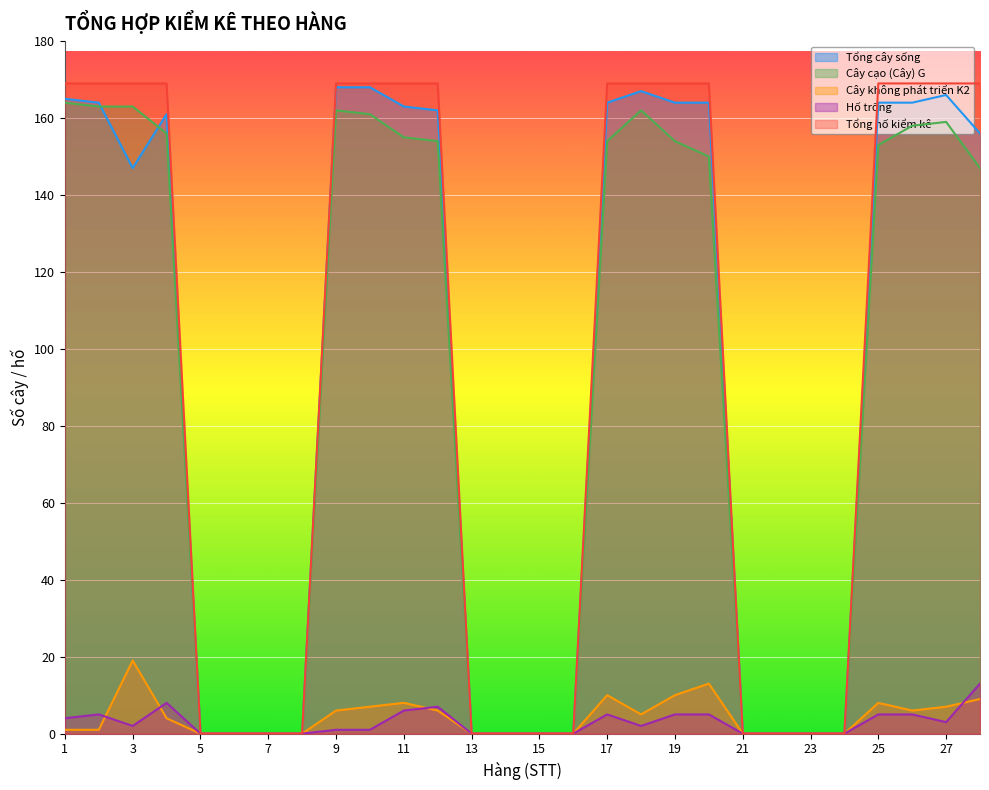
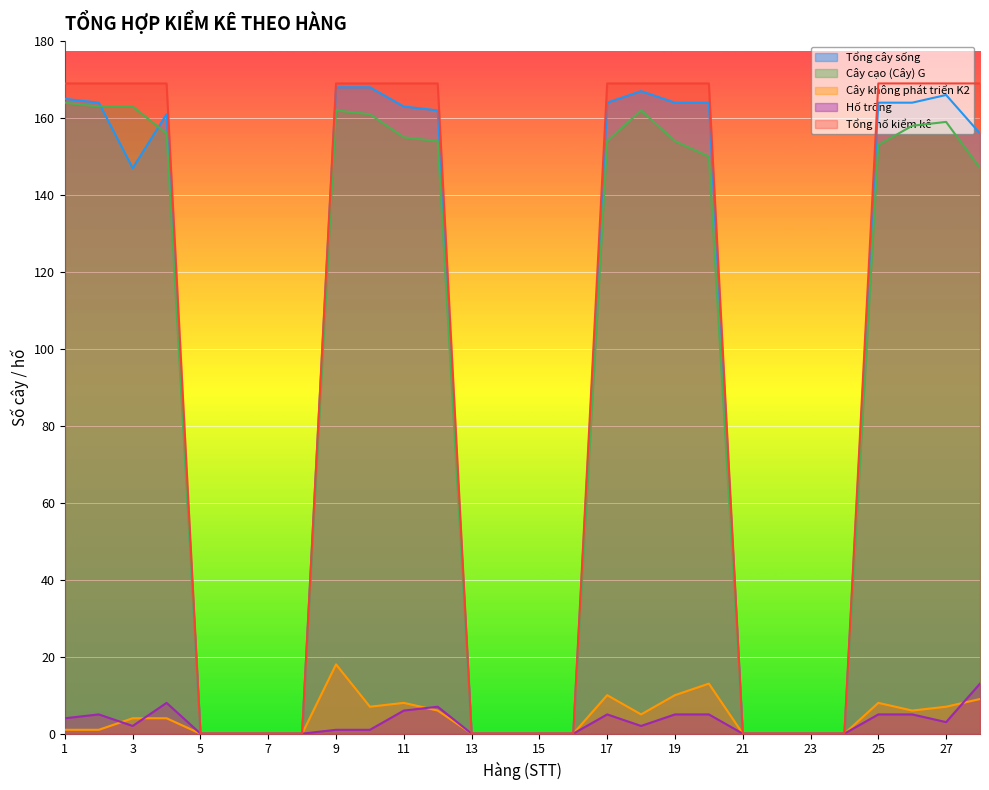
  {
    "Tổng cây sống": {
      "1": 165,
      "3": 147,
      "9": 168,
      "11": 163,
      "17": 164,
      "19": 164
    },
    "Cây cạo (Cây) G": {
      "1": 164,
      "3": 163,
      "9": 162,
      "11": 155,
      "17": 154,
      "19": 154,
      "25": 153
    },
    "Cây không phát triển K2": {
      "1": 1,
-     "3": 19,
-     "9": 6,
+     "3": 4,
+     "9": 18,
      "11": 8,
      "17": 10,
      "19": 10,
      "25": 8,
      "27": 7
    },
    "Hố trống": {
      "1": 4,
      "3": 2,
      "9": 1,
      "11": 6,
      "17": 5,
      "19": 5,
      "25": 5,
      "27": 3
    },
    "Tổng hố kiểm kê": {
      "1": 169,
      "3": 169,
      "9": 169,
      "11": 169,
      "17": 169,
      "19": 169
    }
  }
